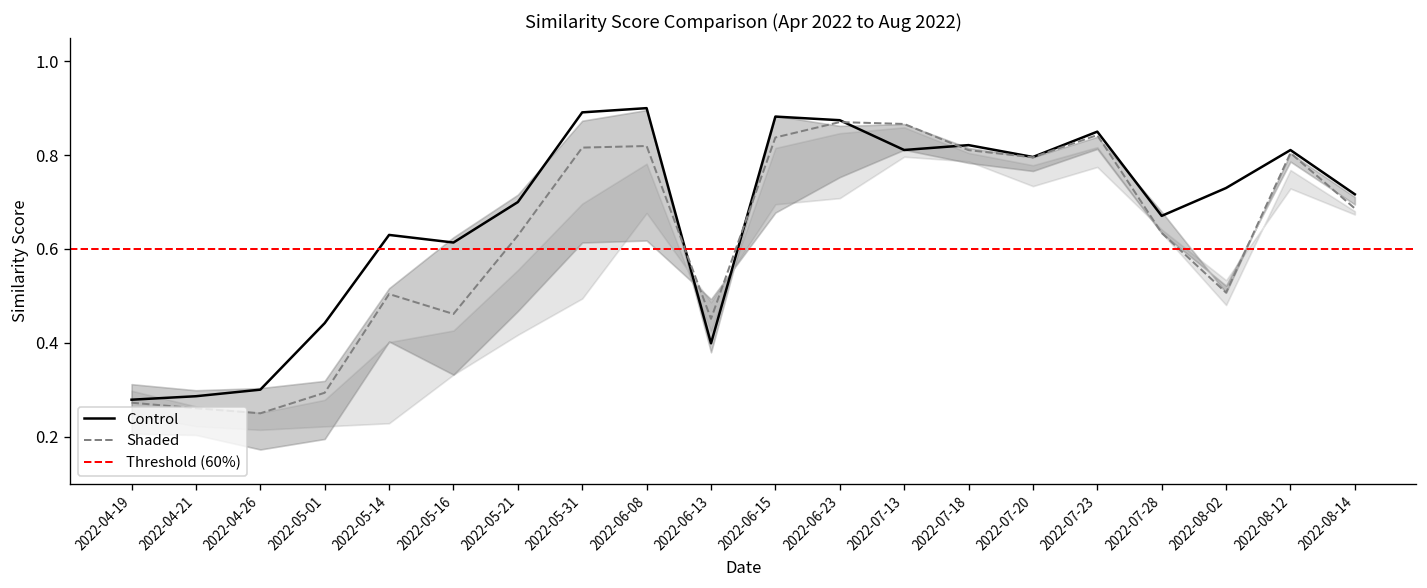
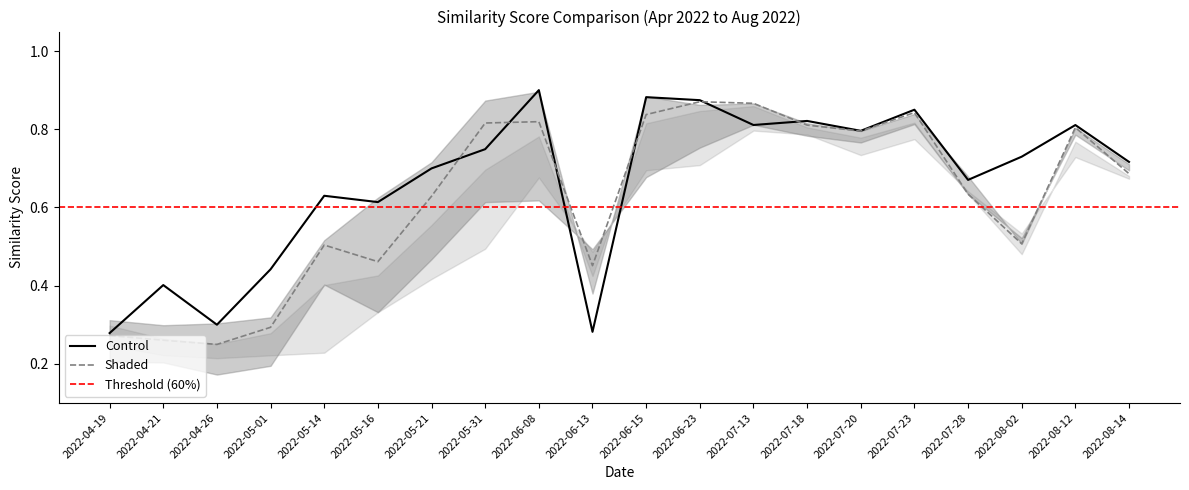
  {
    "Control": {
-     "2022-04-21": 0.29,
+     "2022-04-21": 0.40,
      "2022-05-01": 0.44,
      "2022-05-14": 0.63,
      "2022-05-16": 0.61,
      "2022-05-21": 0.70,
-     "2022-05-31": 0.89,
-     "2022-06-13": 0.40,
+     "2022-05-31": 0.75,
+     "2022-06-13": 0.28,
      "2022-07-13": 0.81,
      "2022-07-23": 0.85,
      "2022-07-28": 0.67,
      "2022-08-02": 0.73
    }
  }
